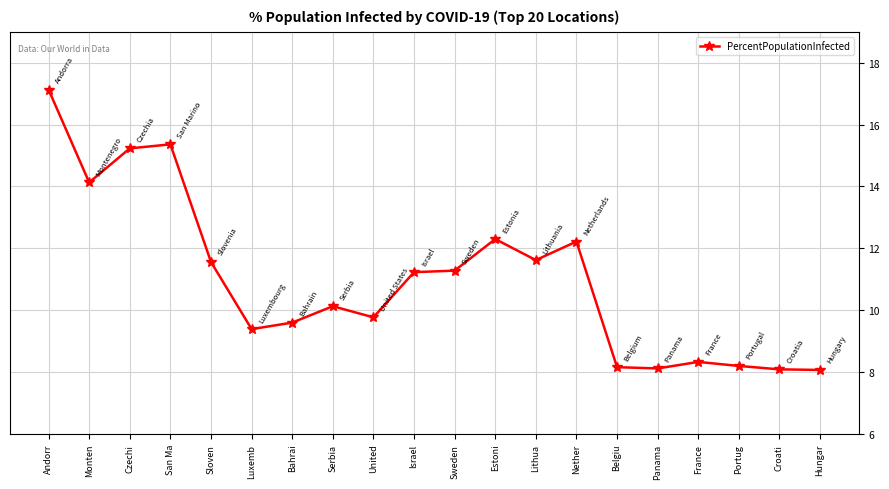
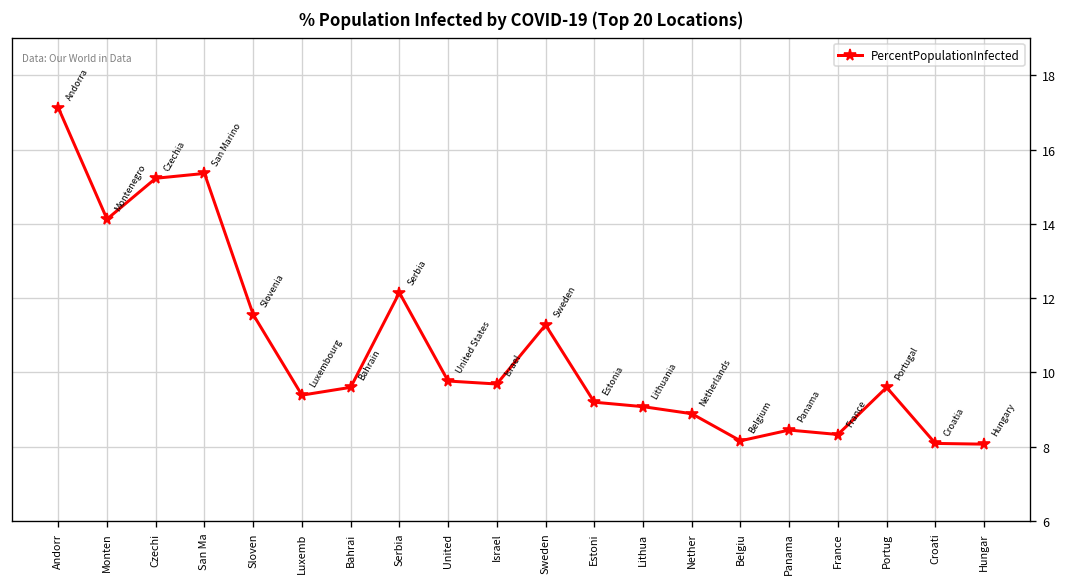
  {
    "Andorr": 17.1,
    "Monten": 14.1,
    "Czechi": 15.2,
    "San Ma": 15.4,
    "Sloven": 11.6,
    "Luxemb": 9.4,
    "Bahrai": 9.6,
-   "Serbia": 10.1,
+   "Serbia": 12.2,
    "United": 9.8,
-   "Israel": 11.2,
+   "Israel": 9.7,
    "Sweden": 11.3,
-   "Estoni": 12.3,
-   "Lithua": 11.6,
-   "Nether": 12.2,
+   "Estoni": 9.2,
+   "Lithua": 9.1,
+   "Nether": 8.9,
    "Belgiu": 8.2,
-   "Panama": 8.1,
+   "Panama": 8.5,
    "France": 8.3,
-   "Portug": 8.2,
+   "Portug": 9.6,
    "Croati": 8.1,
    "Hungar": 8.1
  }
